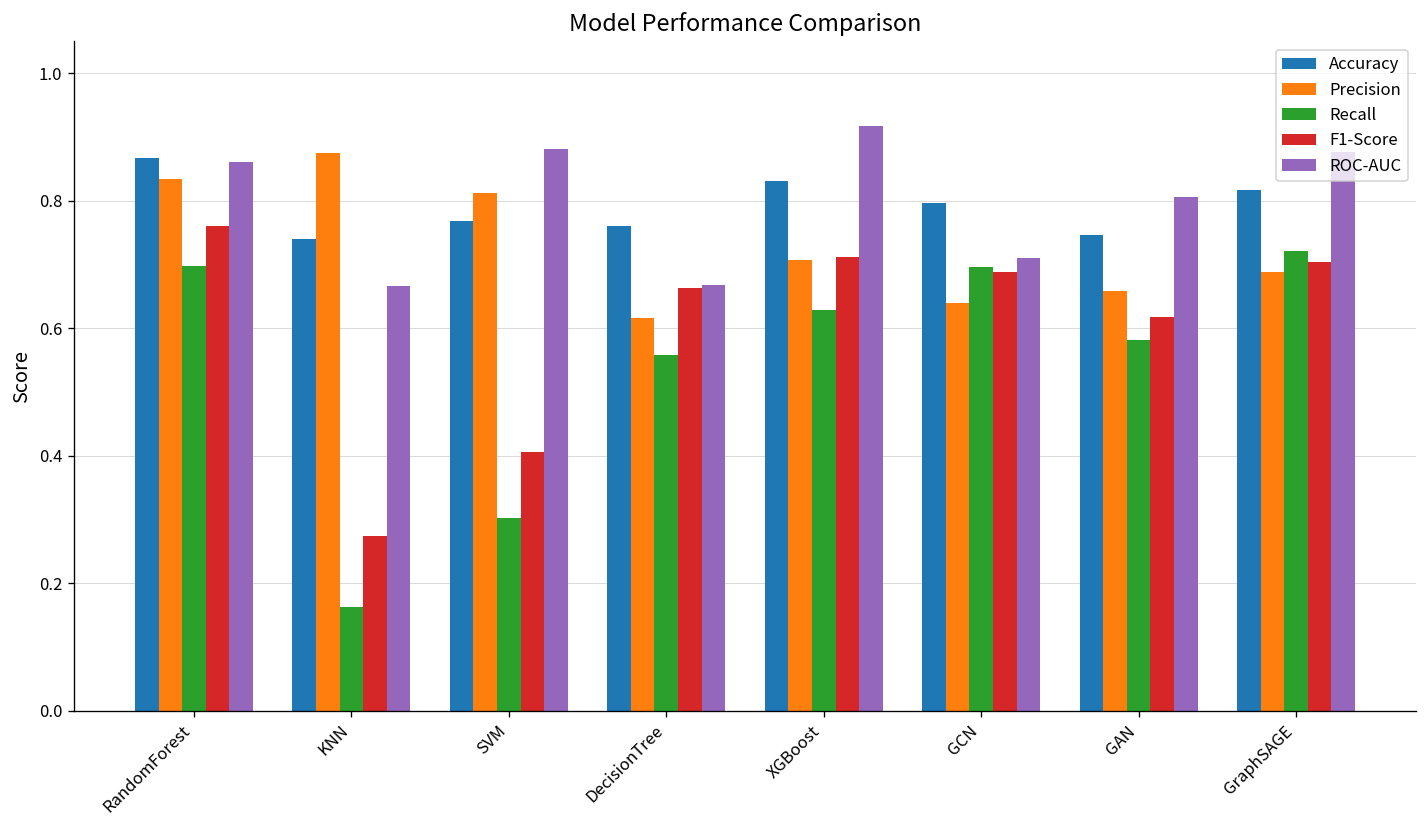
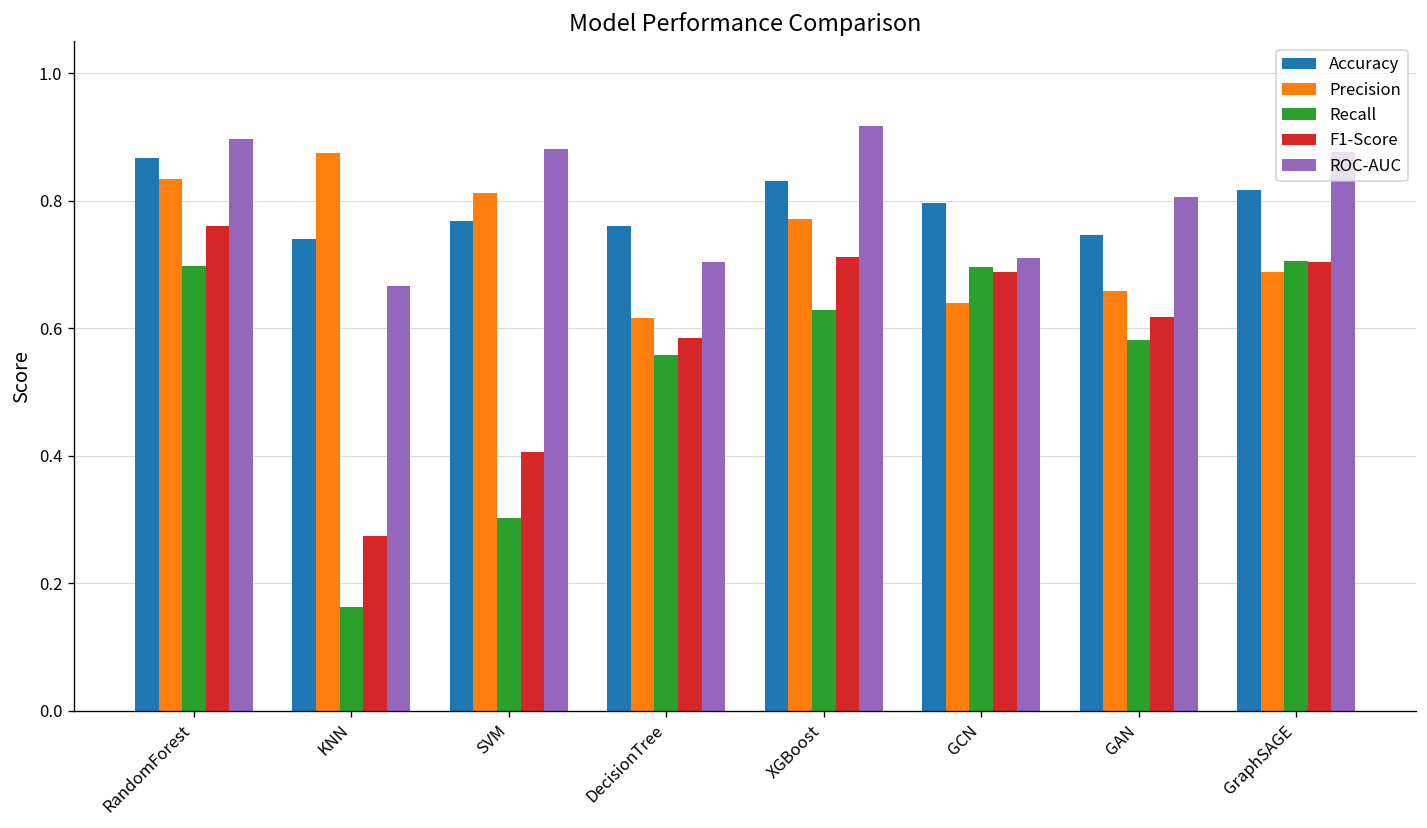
  {
    "Accuracy": {
      "RandomForest": 0.87,
      "KNN": 0.74,
      "SVM": 0.77,
      "DecisionTree": 0.76,
      "XGBoost": 0.83,
      "GCN": 0.80,
      "GAN": 0.75,
      "GraphSAGE": 0.82
    },
    "Precision": {
      "RandomForest": 0.83,
      "KNN": 0.88,
      "SVM": 0.81,
      "DecisionTree": 0.62,
-     "XGBoost": 0.71,
+     "XGBoost": 0.77,
      "GCN": 0.64,
      "GAN": 0.66,
      "GraphSAGE": 0.69
    },
    "Recall": {
      "RandomForest": 0.70,
      "KNN": 0.16,
      "SVM": 0.30,
      "DecisionTree": 0.56,
      "XGBoost": 0.63,
      "GCN": 0.70,
      "GAN": 0.58,
-     "GraphSAGE": 0.72
+     "GraphSAGE": 0.70
    },
    "F1-Score": {
      "RandomForest": 0.76,
      "KNN": 0.27,
      "SVM": 0.41,
-     "DecisionTree": 0.66,
+     "DecisionTree": 0.59,
      "XGBoost": 0.71,
      "GCN": 0.69,
      "GAN": 0.62,
      "GraphSAGE": 0.70
    },
    "ROC-AUC": {
-     "RandomForest": 0.86,
+     "RandomForest": 0.90,
      "KNN": 0.67,
      "SVM": 0.88,
-     "DecisionTree": 0.67,
+     "DecisionTree": 0.70,
      "XGBoost": 0.92,
      "GCN": 0.71,
      "GAN": 0.81
    }
  }
